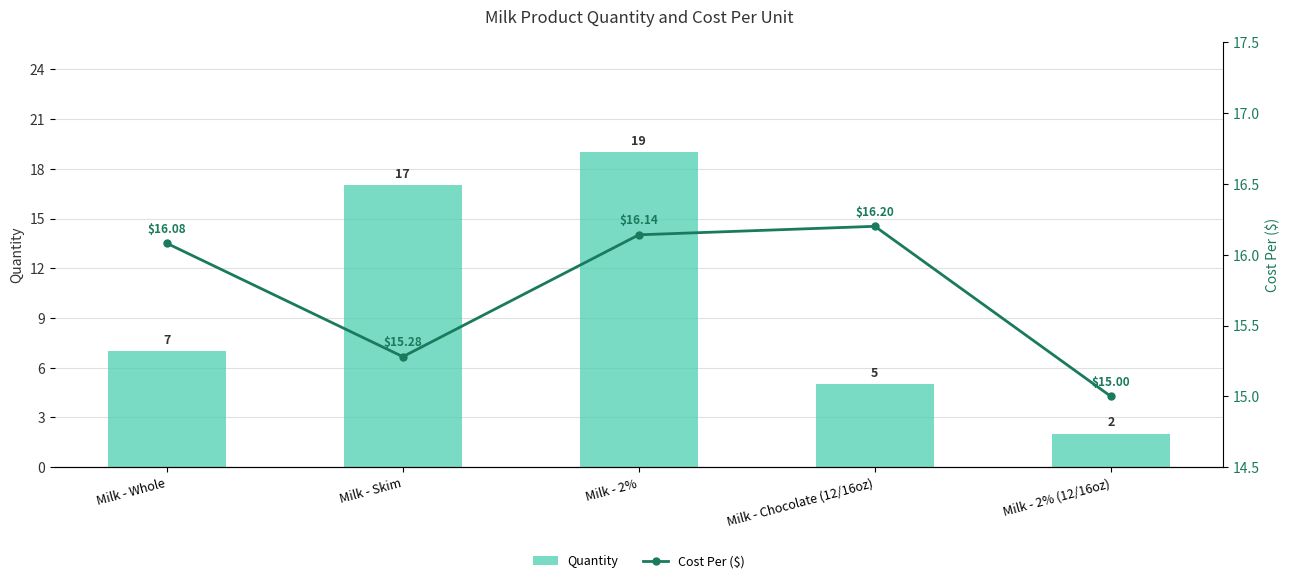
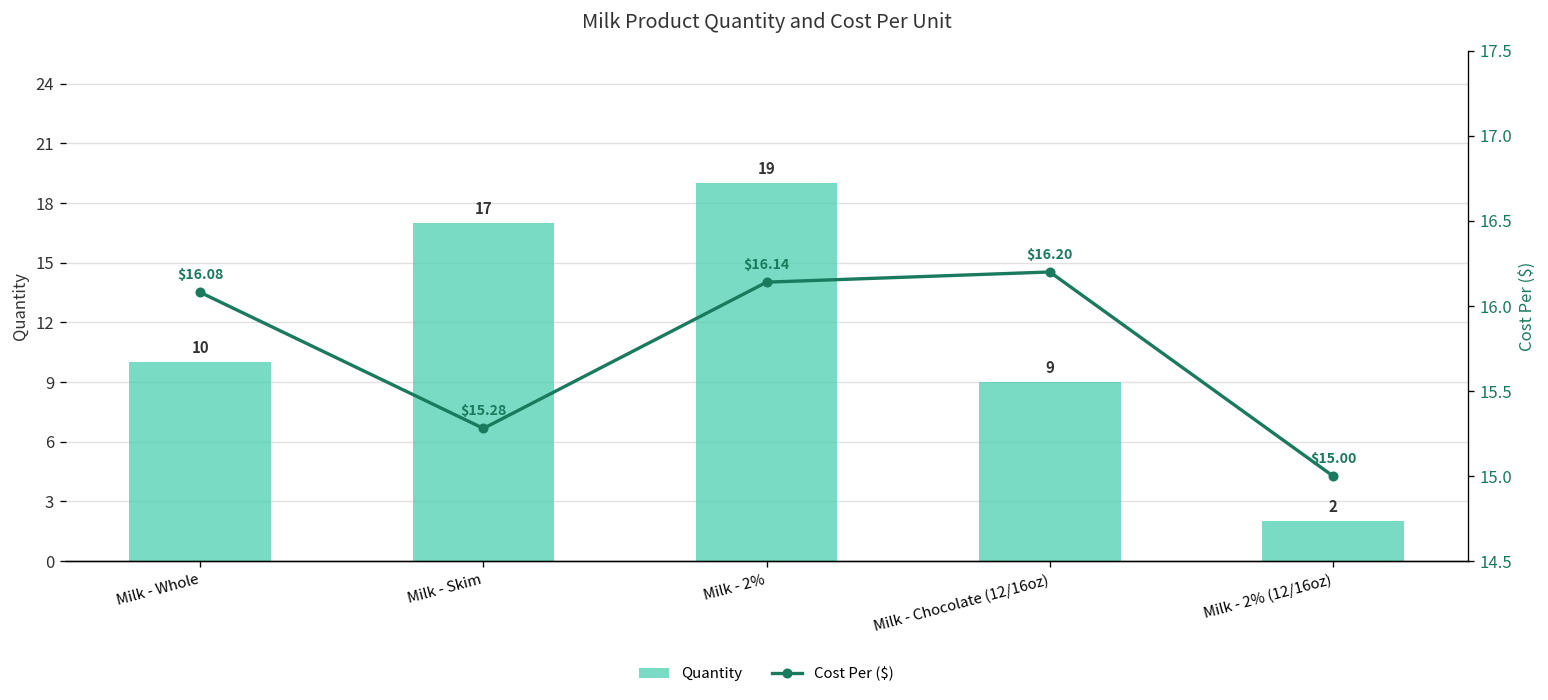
  {
    "Quantity": {
-     "Milk - Whole": "7",
+     "Milk - Whole": "10",
      "Milk - Skim": "17",
      "Milk - 2%": "19",
-     "Milk - Chocolate (12/16oz)": "5",
+     "Milk - Chocolate (12/16oz)": "9",
      "Milk - 2% (12/16oz)": "2"
    },
    "Cost Per ($)": {
      "Milk - Whole": "$16.08",
      "Milk - Skim": "$15.28",
      "Milk - 2%": "$16.14",
      "Milk - Chocolate (12/16oz)": "$16.20",
      "Milk - 2% (12/16oz)": "$15.00"
    }
  }
